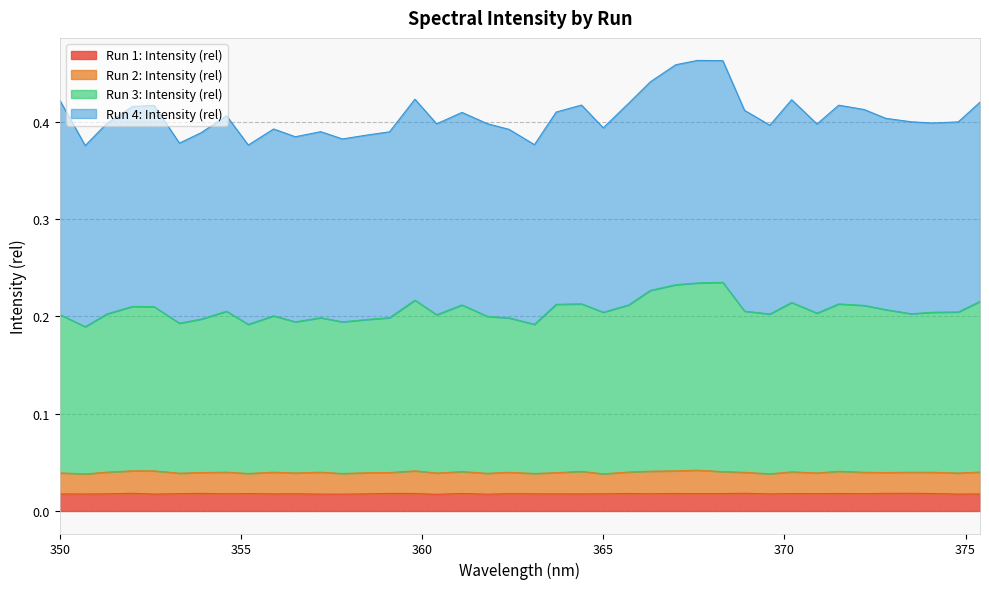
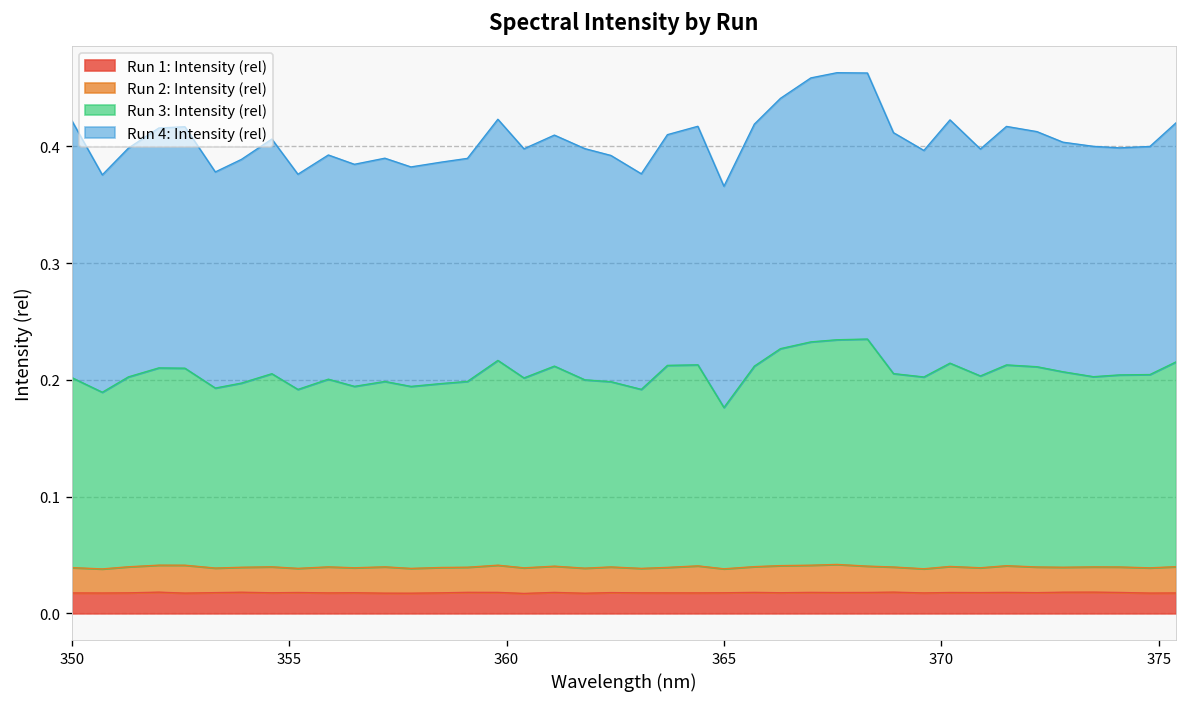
  {
    "Run 3: Intensity (rel)": {
      "350": 0.16,
-     "365": 0.17
+     "365": 0.14
    },
    "Run 4: Intensity (rel)": {
      "350": 0.22,
      "365": 0.19
    }
  }
